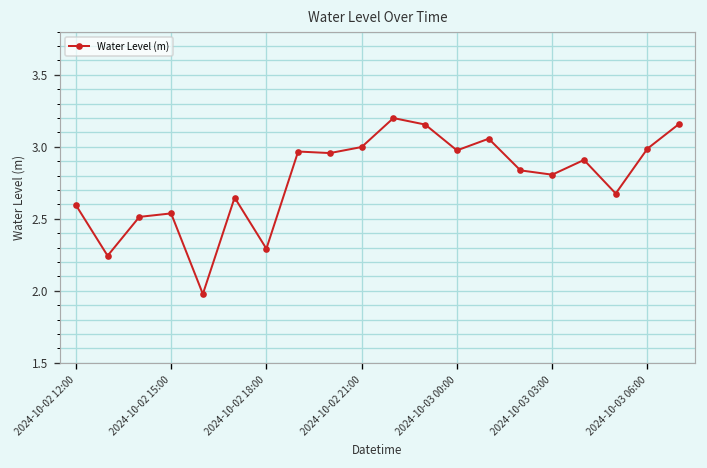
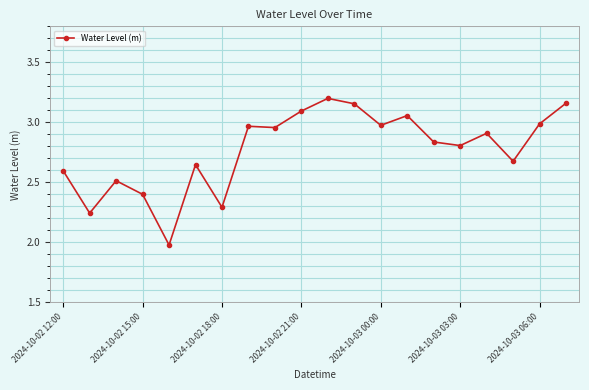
  {
    "2024-10-02 12:00": 2.60,
-   "2024-10-02 15:00": 2.54,
+   "2024-10-02 15:00": 2.40,
    "2024-10-02 18:00": 2.29,
-   "2024-10-02 21:00": 3.00,
+   "2024-10-02 21:00": 3.09,
    "2024-10-03 00:00": 2.98,
    "2024-10-03 03:00": 2.81,
    "2024-10-03 06:00": 2.99
  }
